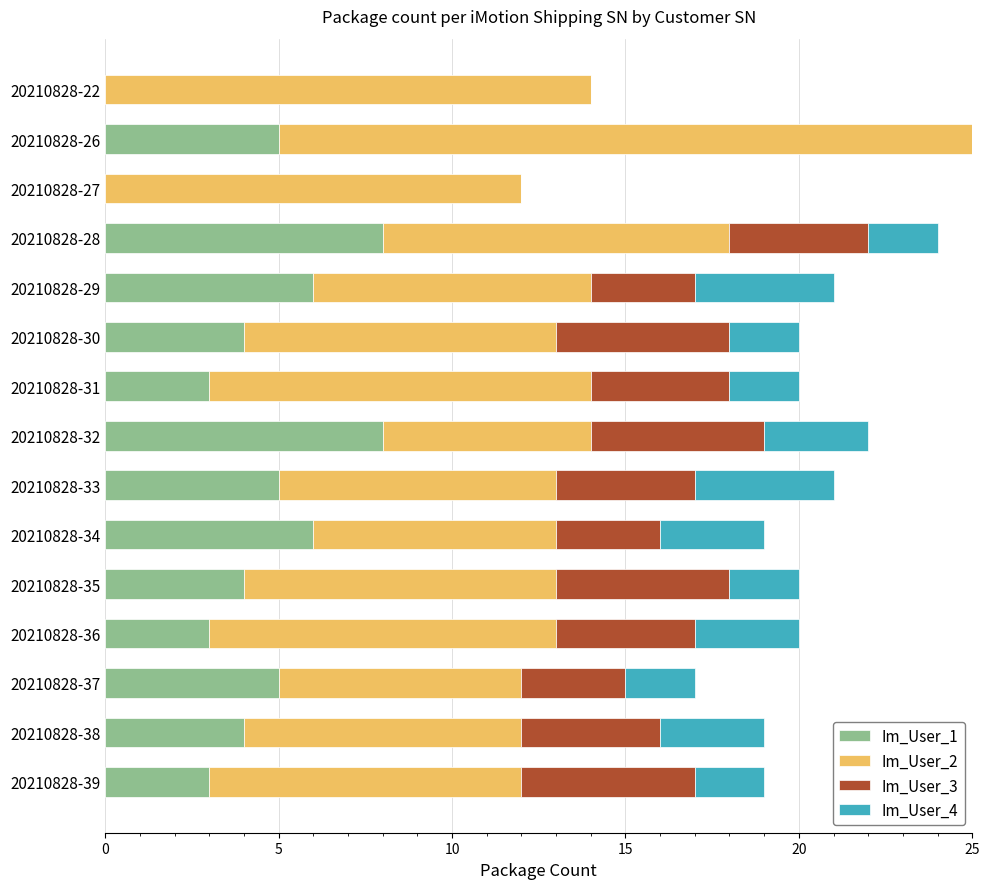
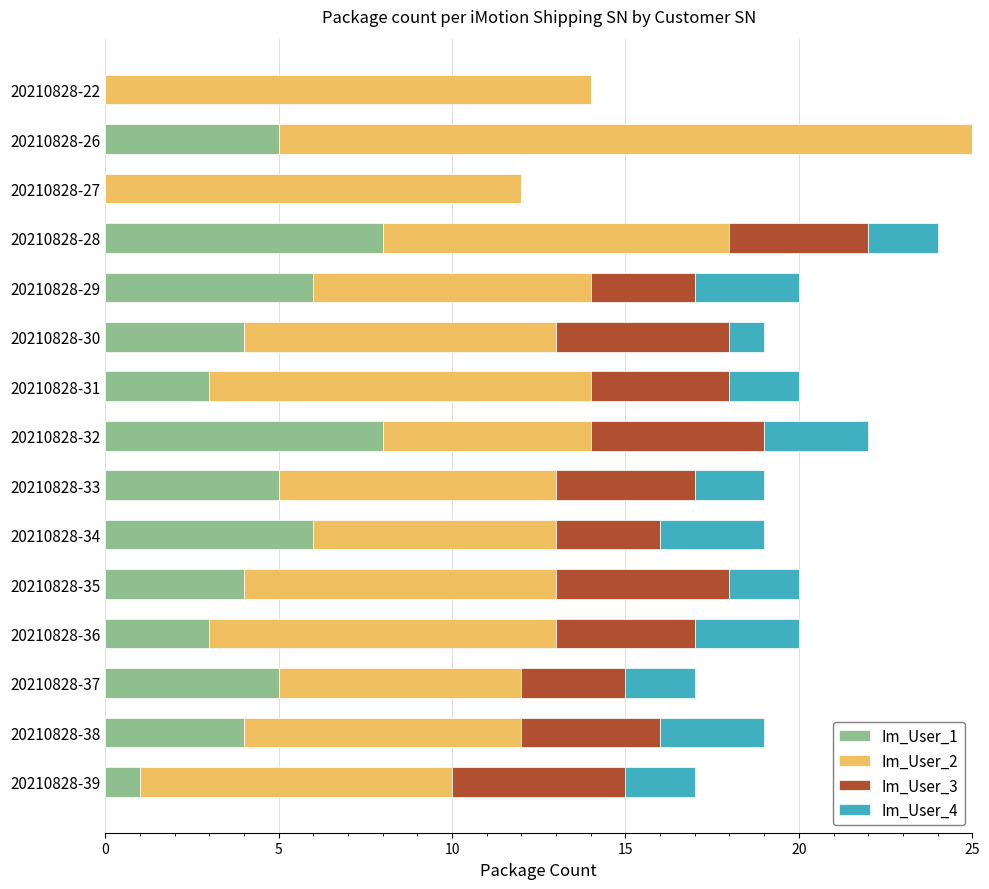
  {
    "Im_User_1": {
      "20210828-22": 0,
      "20210828-26": 5,
      "20210828-27": 0,
      "20210828-28": 8,
      "20210828-29": 6,
      "20210828-30": 4,
      "20210828-31": 3,
      "20210828-32": 8,
      "20210828-33": 5,
      "20210828-34": 6,
      "20210828-35": 4,
      "20210828-36": 3,
      "20210828-37": 5,
      "20210828-38": 4,
-     "20210828-39": 3
+     "20210828-39": 1
    },
    "Im_User_2": {
      "20210828-22": 14,
      "20210828-26": 20,
      "20210828-27": 12,
      "20210828-28": 10,
      "20210828-29": 8,
      "20210828-30": 9,
      "20210828-31": 11,
      "20210828-32": 6,
      "20210828-33": 8,
      "20210828-34": 7,
      "20210828-35": 9,
      "20210828-36": 10,
      "20210828-37": 7,
      "20210828-38": 8,
      "20210828-39": 9
    },
    "Im_User_3": {
      "20210828-22": 0,
      "20210828-26": 0,
      "20210828-27": 0,
      "20210828-28": 4,
      "20210828-29": 3,
      "20210828-30": 5,
      "20210828-31": 4,
      "20210828-32": 5,
      "20210828-33": 4,
      "20210828-34": 3,
      "20210828-35": 5,
      "20210828-36": 4,
      "20210828-37": 3,
      "20210828-38": 4,
      "20210828-39": 5
    },
    "Im_User_4": {
      "20210828-22": 0,
      "20210828-26": 0,
      "20210828-27": 0,
      "20210828-28": 2,
-     "20210828-29": 4,
-     "20210828-30": 2,
+     "20210828-29": 3,
+     "20210828-30": 1,
      "20210828-31": 2,
      "20210828-32": 3,
-     "20210828-33": 4,
+     "20210828-33": 2,
      "20210828-34": 3,
      "20210828-35": 2,
      "20210828-36": 3,
      "20210828-37": 2,
      "20210828-38": 3,
      "20210828-39": 2
    }
  }
